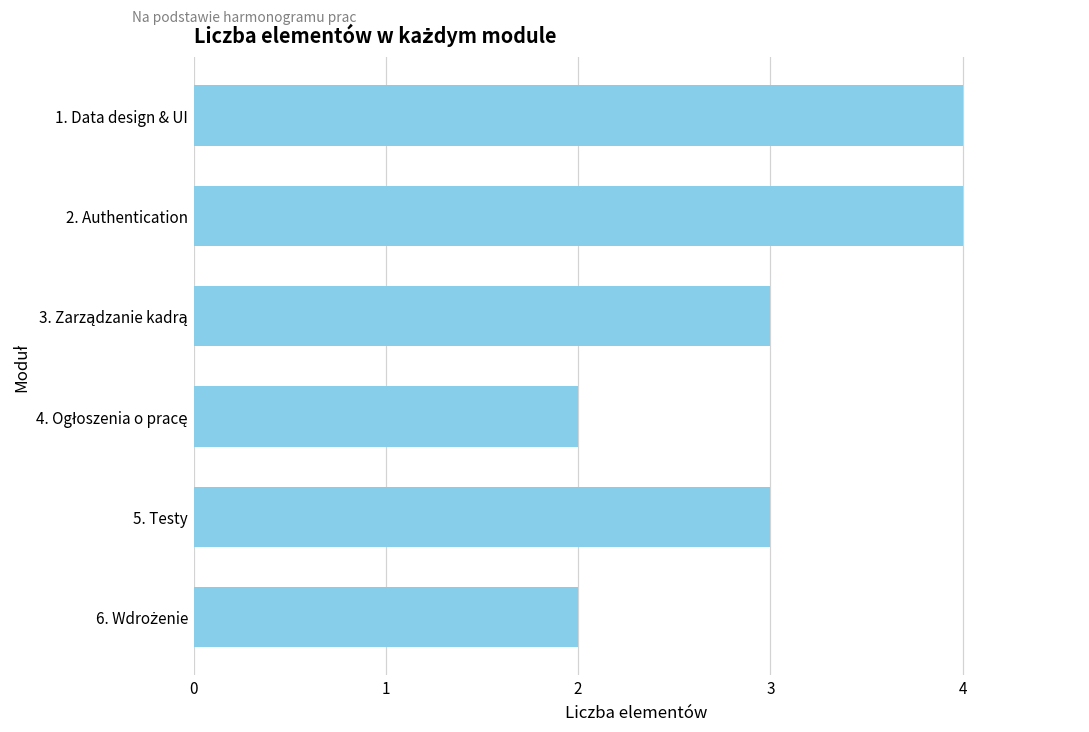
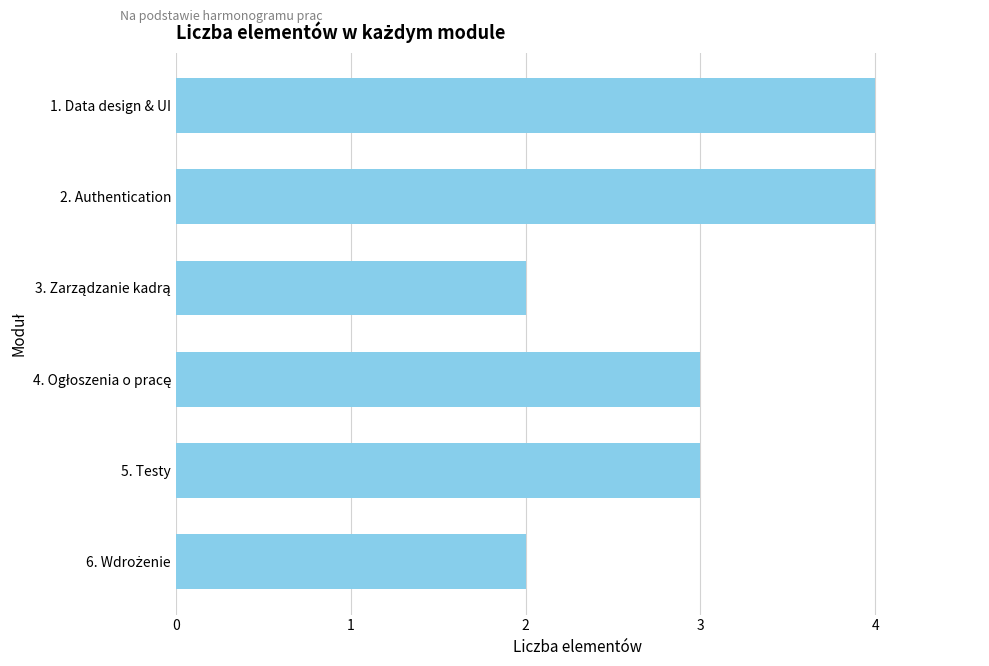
  {
    "1. Data design & UI": 4,
    "2. Authentication": 4,
-   "3. Zarządzanie kadrą": 3,
-   "4. Ogłoszenia o pracę": 2,
+   "3. Zarządzanie kadrą": 2,
+   "4. Ogłoszenia o pracę": 3,
    "5. Testy": 3,
    "6. Wdrożenie": 2
  }
